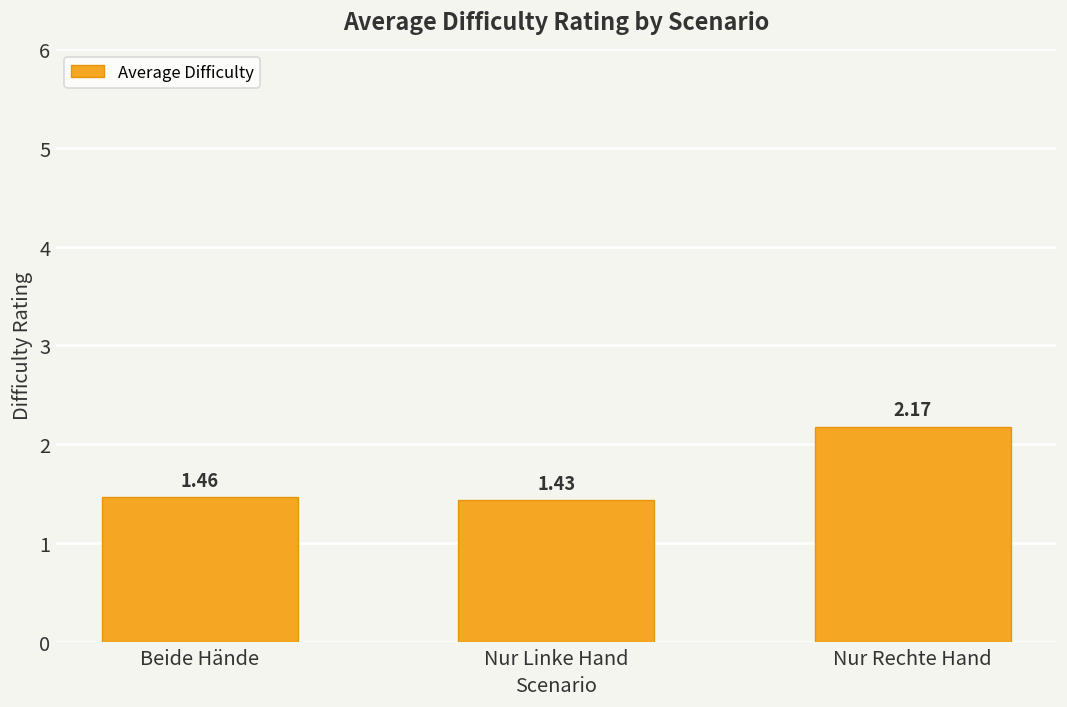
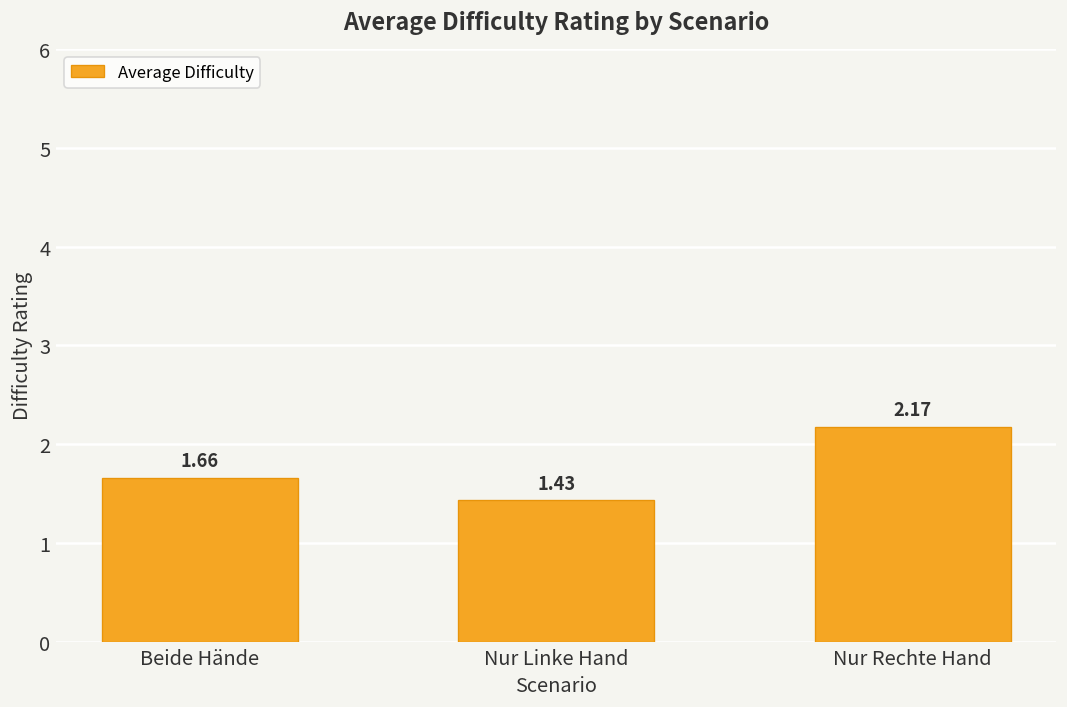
  {
-   "Beide Hände": 1.46,
+   "Beide Hände": 1.66,
    "Nur Linke Hand": 1.43,
    "Nur Rechte Hand": 2.17
  }
